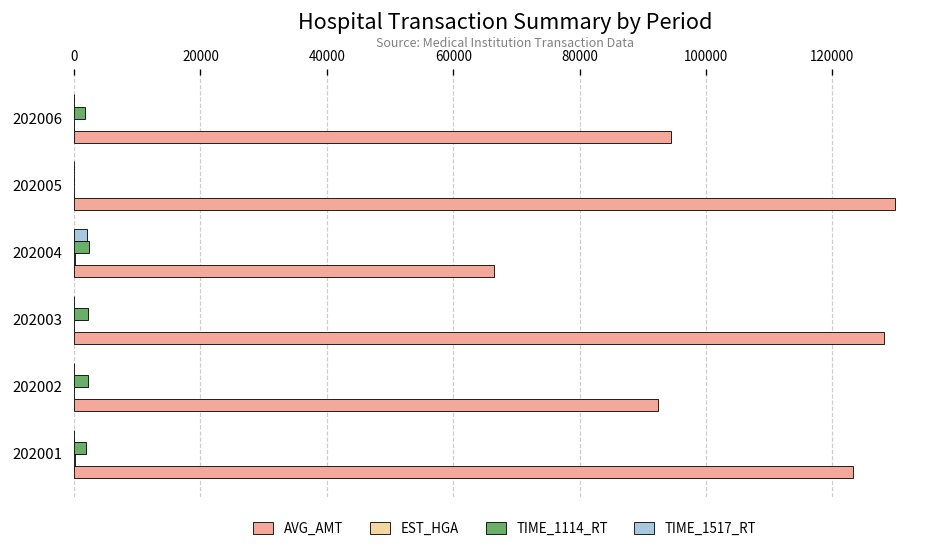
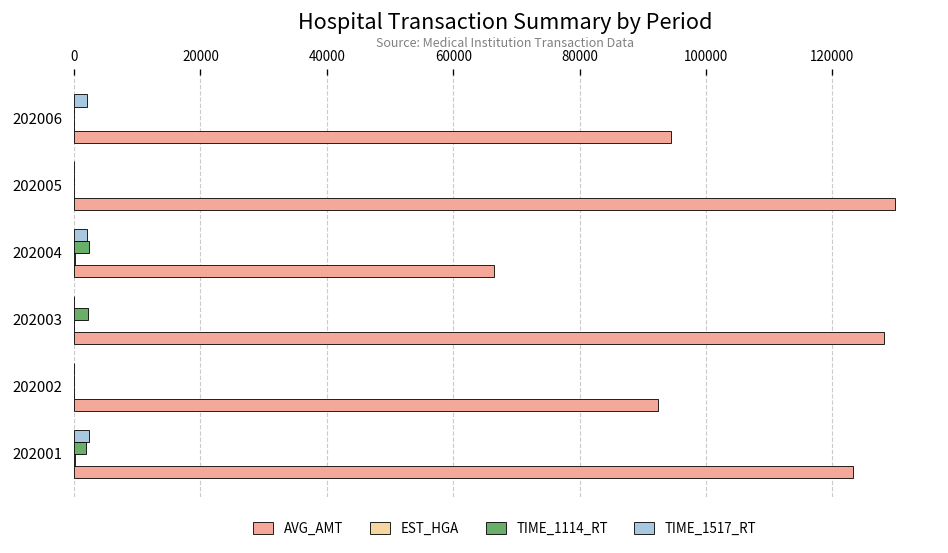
  {
    "TIME_1114_RT": {
-     "202006": 2000,
+     "202006": 0,
      "202004": 2000,
      "202003": 2000,
-     "202002": 2000,
+     "202002": 0,
      "202001": 2000
    },
    "TIME_1517_RT": {
-     "202006": 0,
+     "202006": 2000,
      "202004": 2000,
-     "202001": 0
+     "202001": 2000
    }
  }
